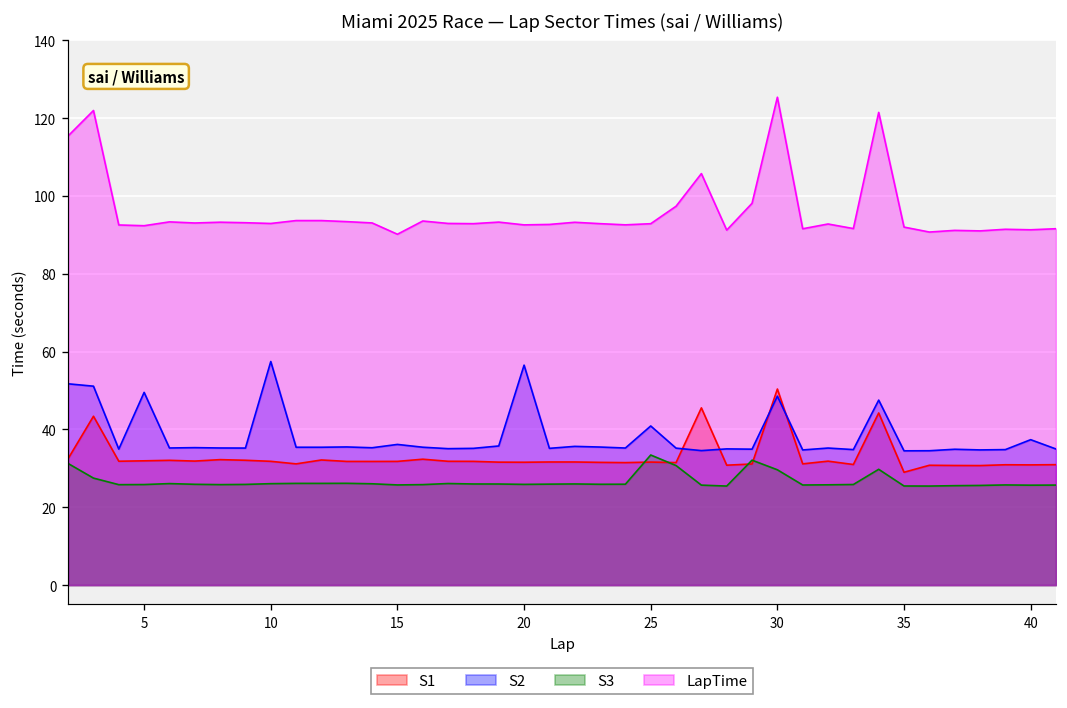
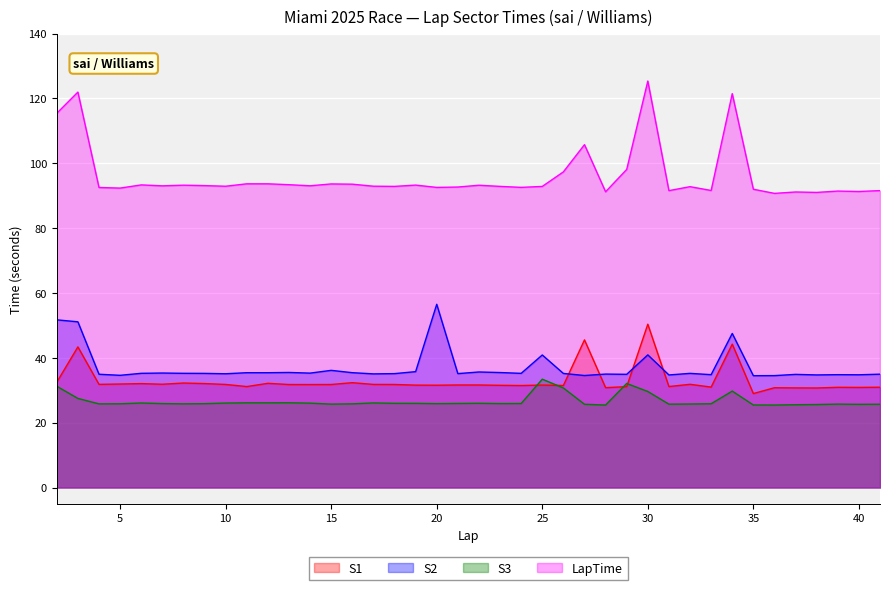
  {
    "S1": {
      "5": 32,
      "10": 32,
      "15": 32,
      "20": 32,
      "25": 32,
      "30": 50,
      "35": 29,
      "40": 31
    },
    "S2": {
-     "5": 50,
-     "10": 57,
+     "5": 35,
+     "10": 35,
      "15": 36,
      "20": 57,
      "25": 41,
-     "30": 49,
+     "30": 41,
      "35": 34,
-     "40": 37
+     "40": 35
    },
    "S3": {
      "5": 26,
      "10": 26,
      "15": 26,
      "20": 26,
      "25": 33,
      "30": 30,
      "35": 25,
      "40": 26
    },
    "LapTime": {
      "5": 92,
      "10": 93,
-     "15": 90,
+     "15": 94,
      "20": 93,
      "25": 93,
      "30": 125,
      "35": 92,
      "40": 91
    }
  }
